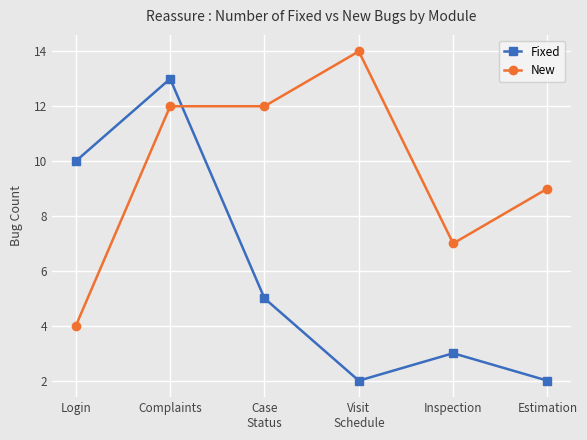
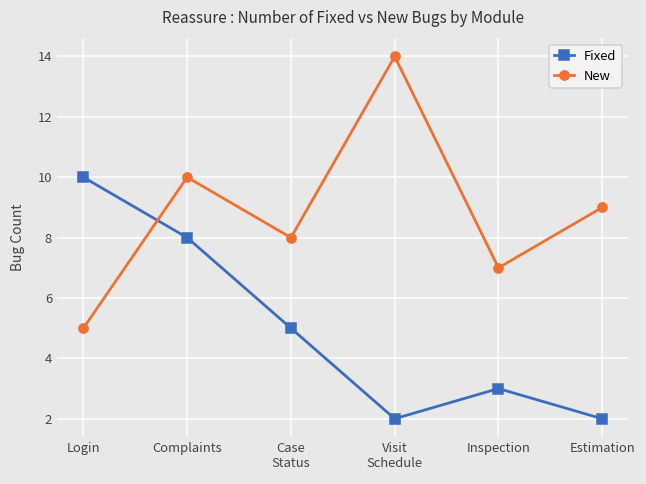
  {
    "Fixed": {
      "Login": 10,
-     "Complaints": 13,
+     "Complaints": 8,
      "Case Status": 5,
      "Visit Schedule": 2,
      "Inspection": 3,
      "Estimation": 2
    },
    "New": {
-     "Login": 4,
-     "Complaints": 12,
-     "Case Status": 12,
+     "Login": 5,
+     "Complaints": 10,
+     "Case Status": 8,
      "Visit Schedule": 14,
      "Inspection": 7,
      "Estimation": 9
    }
  }
